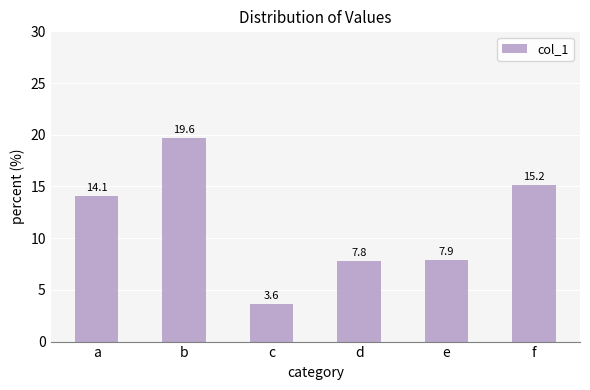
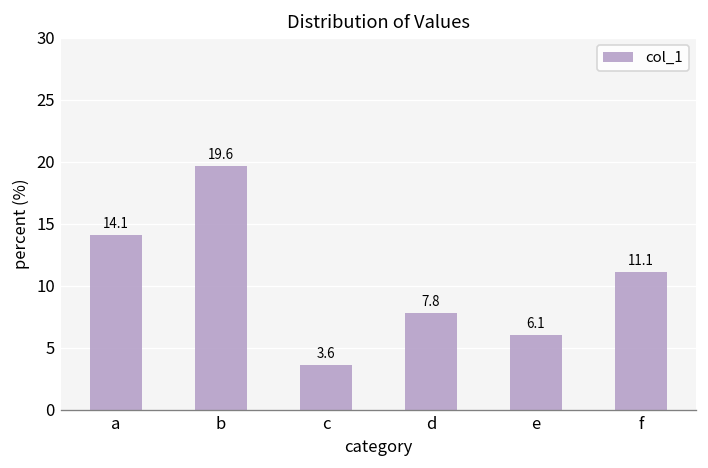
  {
    "a": 14.1,
    "b": 19.6,
    "c": 3.6,
    "d": 7.8,
-   "e": 7.9,
-   "f": 15.2
+   "e": 6.1,
+   "f": 11.1
  }
